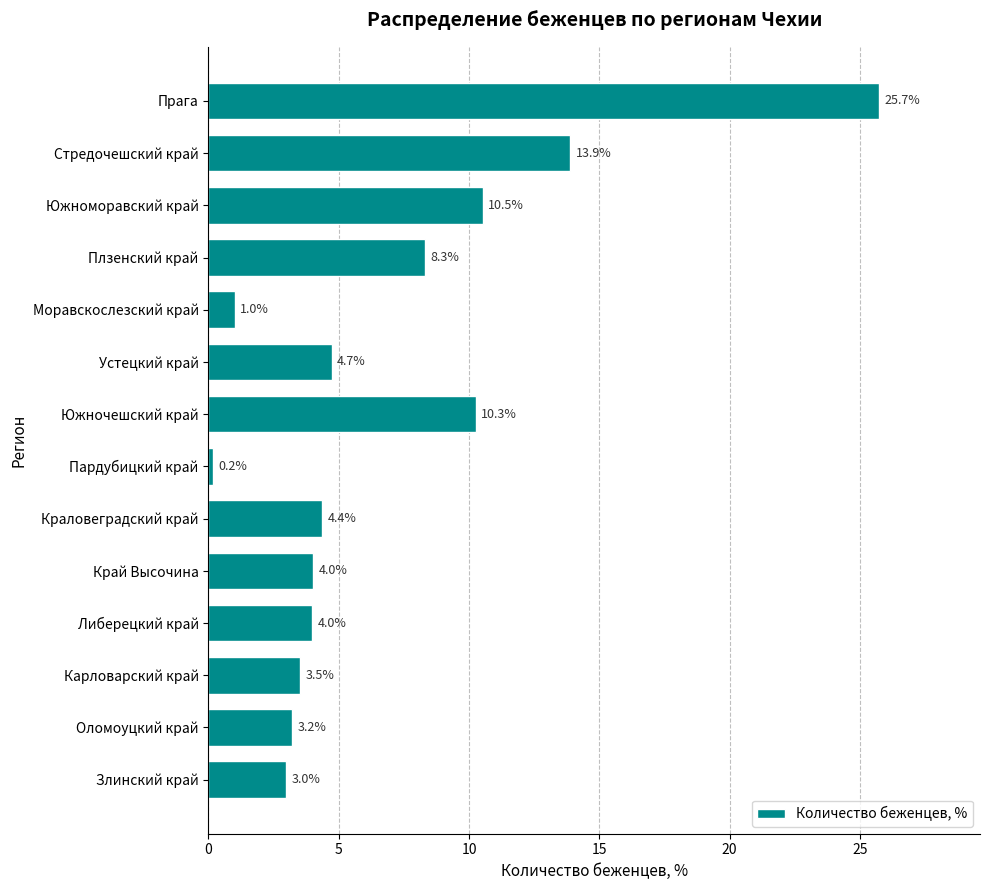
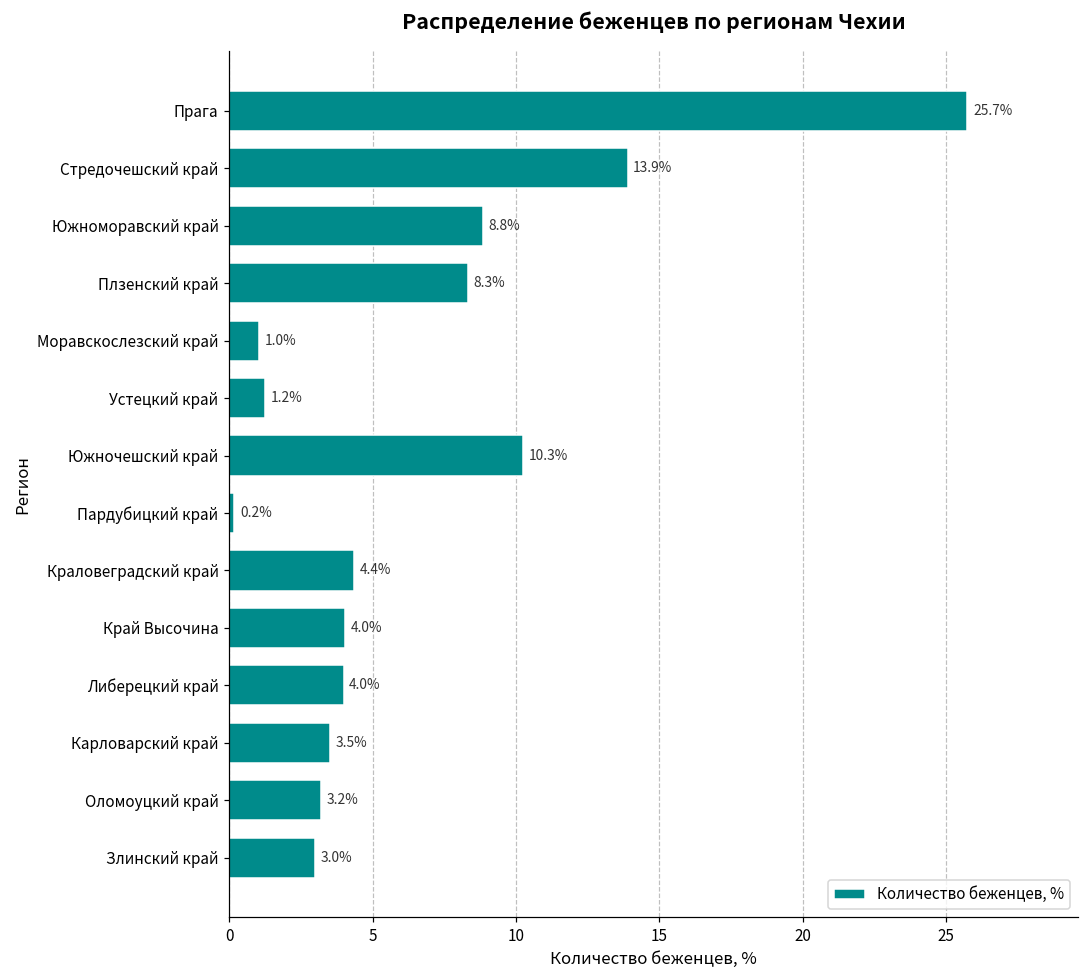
  {
    "Прага": "25.7%",
    "Стредочешский край": "13.9%",
-   "Южноморавский край": "10.5%",
+   "Южноморавский край": "8.8%",
    "Плзенский край": "8.3%",
    "Моравскослезский край": "1.0%",
-   "Устецкий край": "4.7%",
+   "Устецкий край": "1.2%",
    "Южночешский край": "10.3%",
    "Пардубицкий край": "0.2%",
    "Краловеградский край": "4.4%",
    "Край Высочина": "4.0%",
    "Либерецкий край": "4.0%",
    "Карловарский край": "3.5%",
    "Оломоуцкий край": "3.2%",
    "Злинский край": "3.0%"
  }
